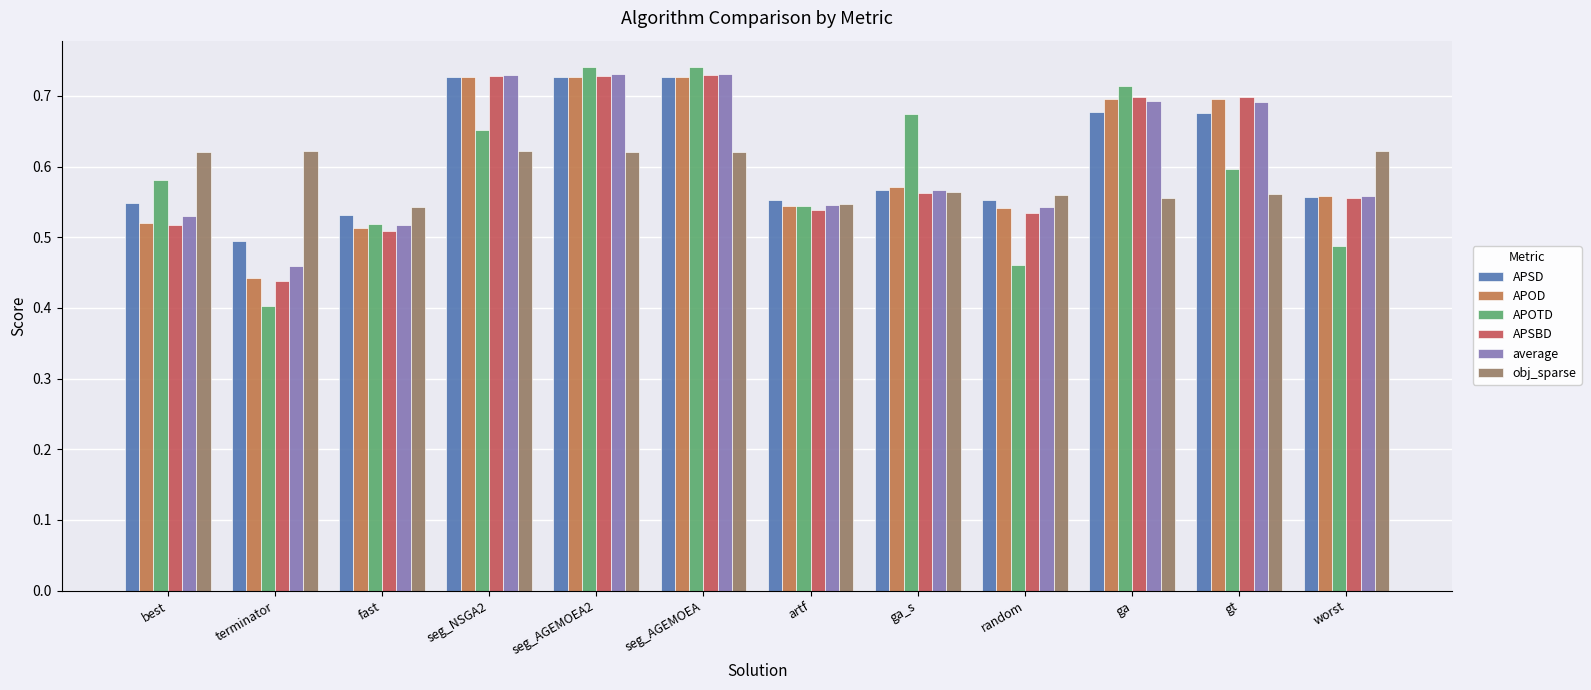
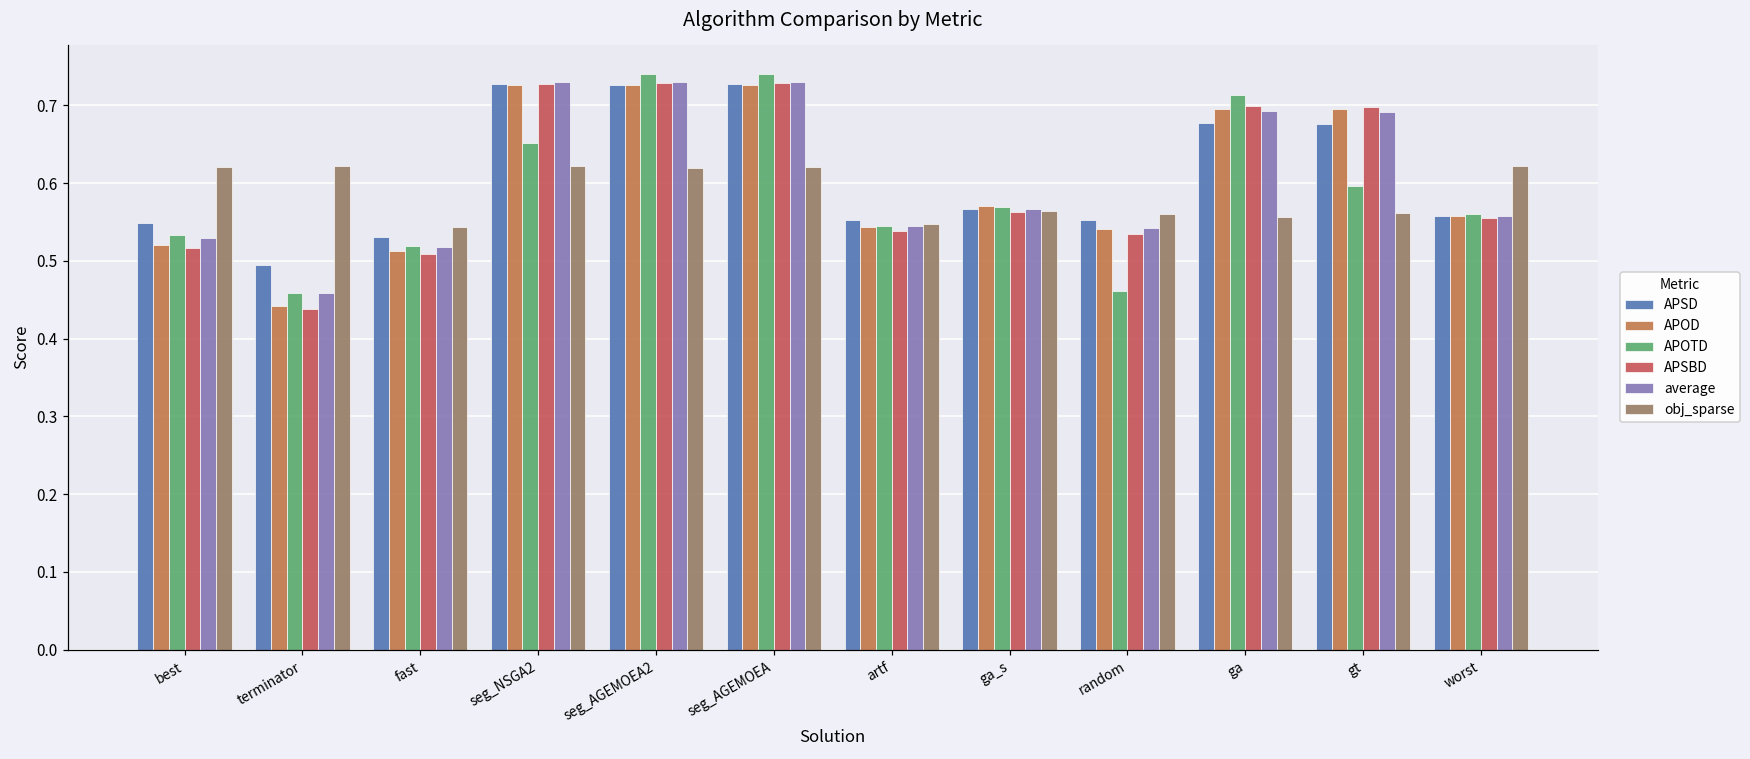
  {
    "APOTD": {
-     "best": 0.58,
-     "terminator": 0.40,
+     "best": 0.53,
+     "terminator": 0.46,
      "fast": 0.52,
      "seg_NSGA2": 0.65,
      "seg_AGEMOEA2": 0.74,
      "seg_AGEMOEA": 0.74,
      "artf": 0.54,
-     "ga_s": 0.67,
+     "ga_s": 0.57,
      "random": 0.46,
      "ga": 0.71,
      "gt": 0.60,
-     "worst": 0.49
+     "worst": 0.56
    }
  }
